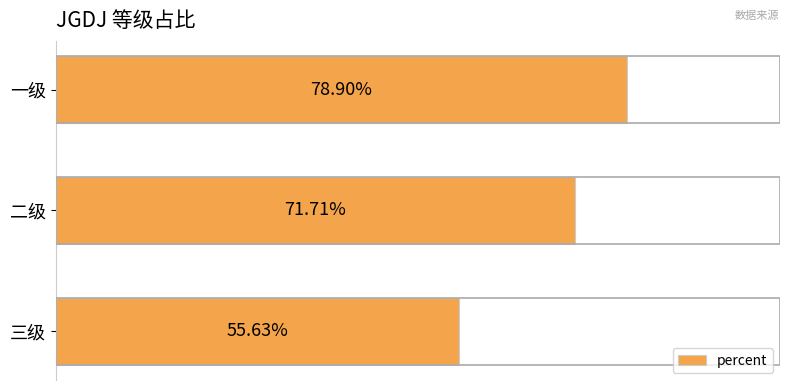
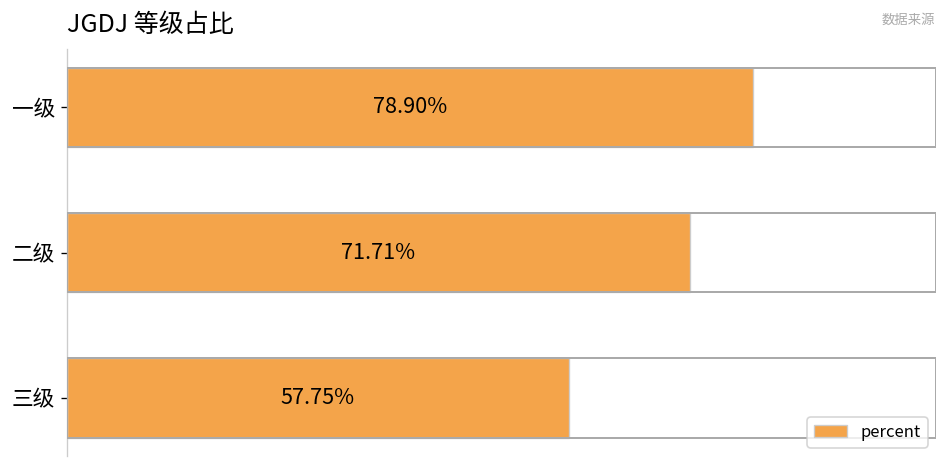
  {
    "一级": "78.90%",
    "二级": "71.71%",
-   "三级": "55.63%"
+   "三级": "57.75%"
  }
